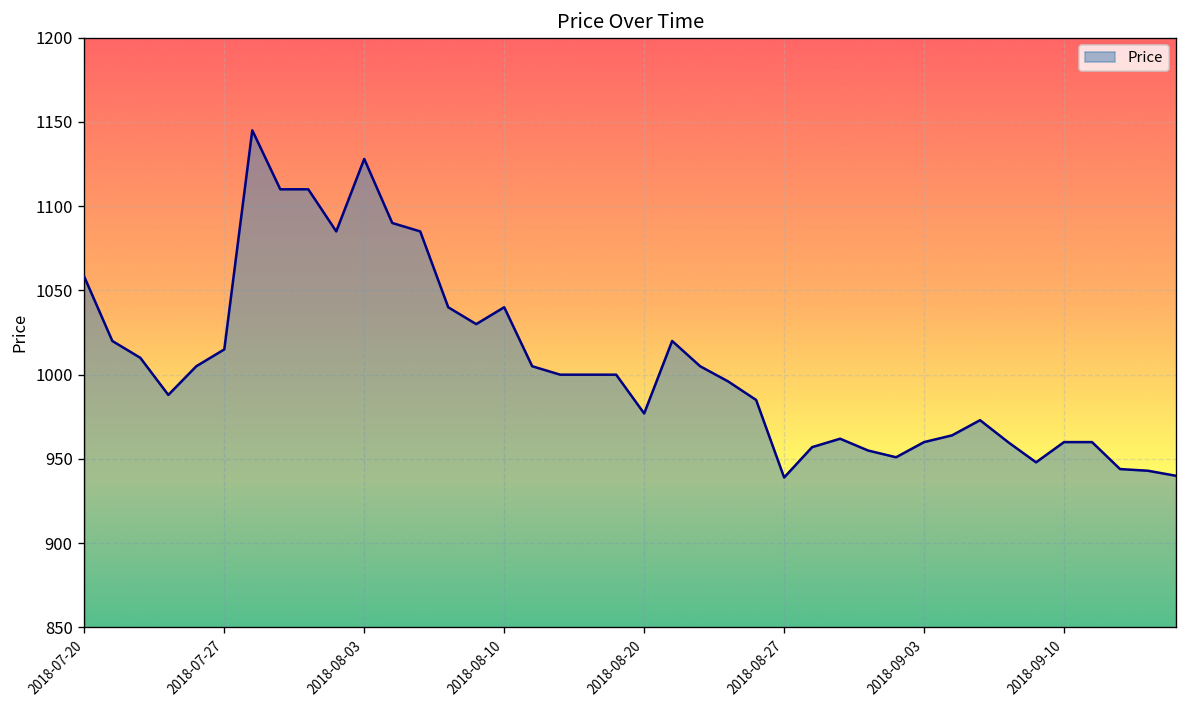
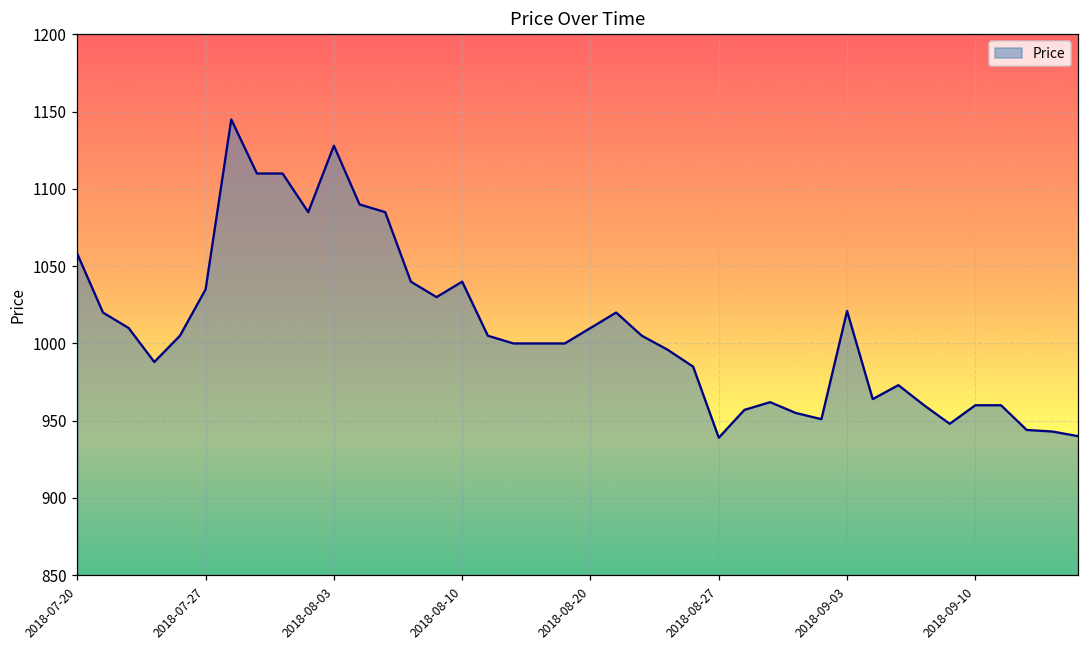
  {
    "2018-07-20": 1058,
-   "2018-07-27": 1015,
+   "2018-07-27": 1035,
    "2018-08-03": 1128,
    "2018-08-10": 1040,
-   "2018-08-20": 977,
+   "2018-08-20": 1010,
    "2018-08-27": 939,
-   "2018-09-03": 960,
+   "2018-09-03": 1021,
    "2018-09-10": 960
  }
